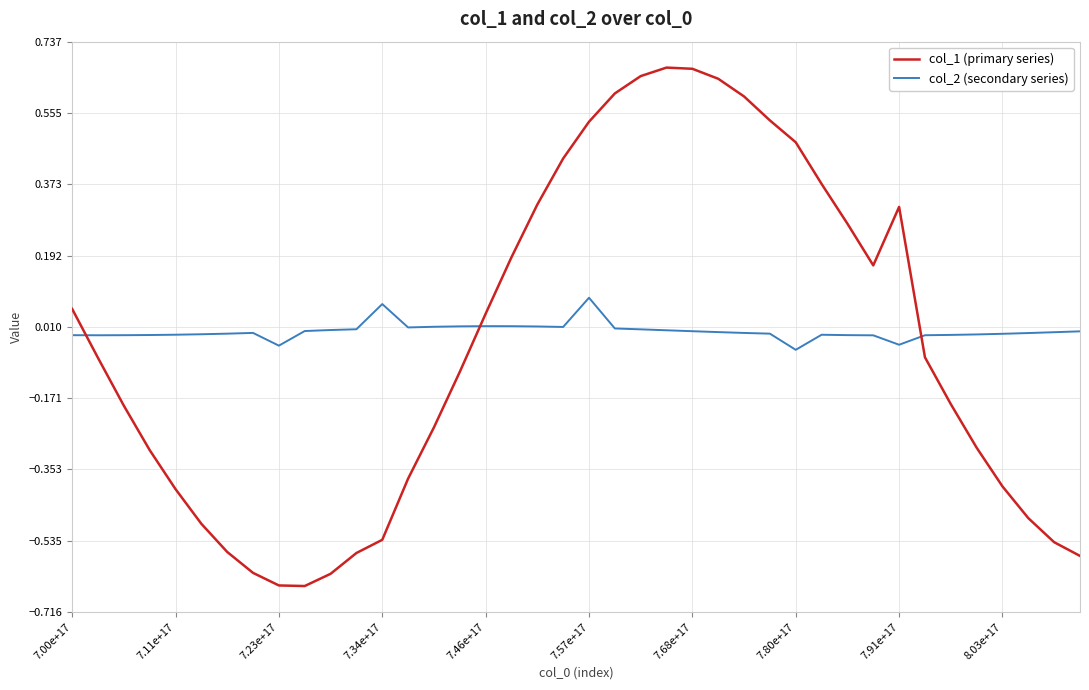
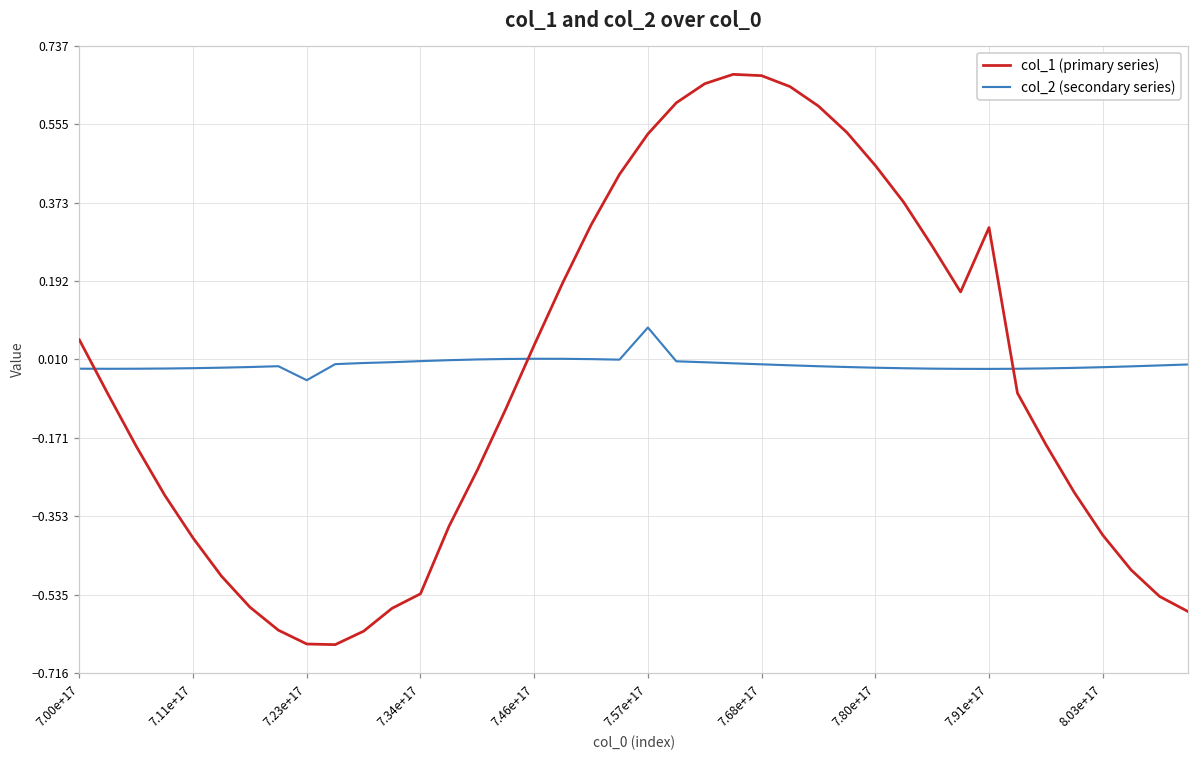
  {
    "col_1 (primary series)": {
      "7.00e+17": 0.06,
      "7.11e+17": -0.40,
      "7.23e+17": -0.65,
      "7.34e+17": -0.53,
      "7.46e+17": 0.04,
      "7.57e+17": 0.53,
      "7.68e+17": 0.67,
-     "7.80e+17": 0.48,
+     "7.80e+17": 0.46,
      "7.91e+17": 0.32,
      "8.03e+17": -0.40
    },
    "col_2 (secondary series)": {
      "7.00e+17": -0.01,
      "7.11e+17": -0.01,
      "7.23e+17": -0.04,
-     "7.34e+17": 0.07,
+     "7.34e+17": 0.01,
      "7.46e+17": 0.01,
      "7.57e+17": 0.08,
      "7.68e+17": 0.00,
-     "7.80e+17": -0.05,
-     "7.91e+17": -0.04,
+     "7.80e+17": -0.01,
+     "7.91e+17": -0.01,
      "8.03e+17": -0.01
    }
  }
